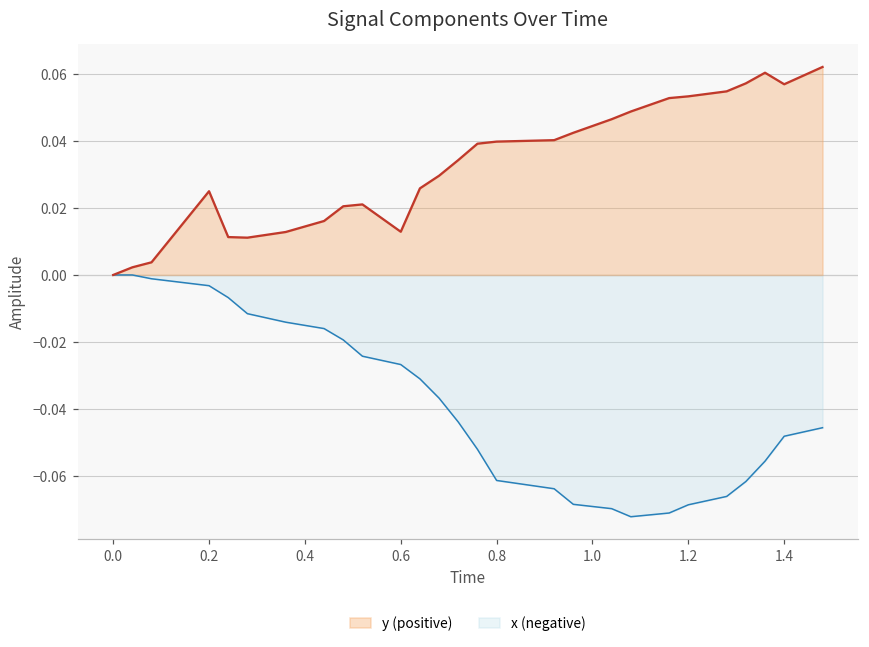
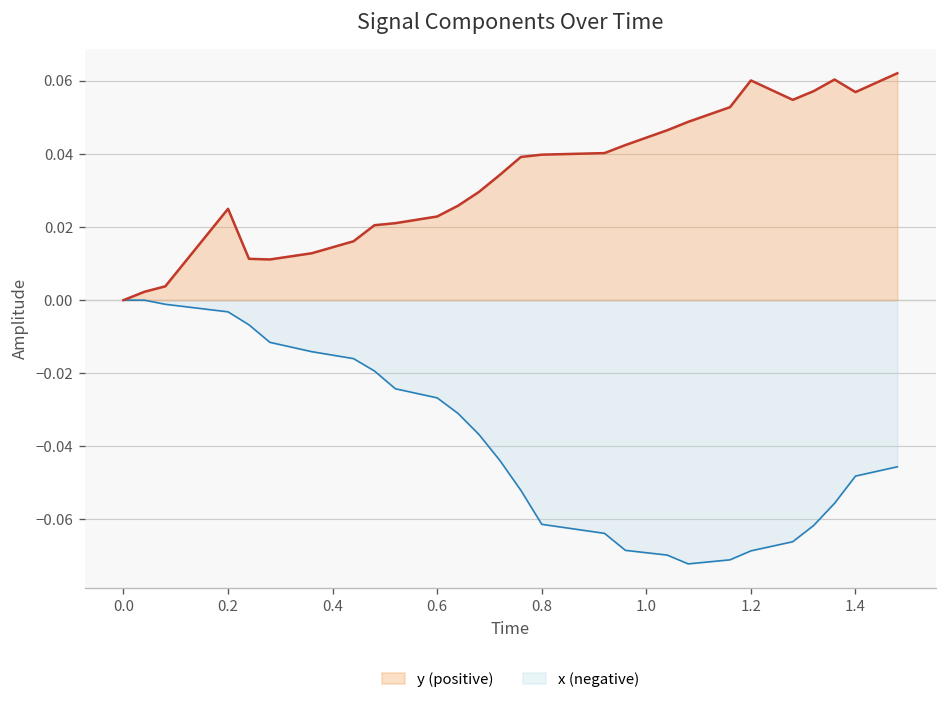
  {
    "y (positive)": {
      "0.2": 0.025,
-     "0.6": 0.013,
+     "0.6": 0.023,
      "0.8": 0.040,
-     "1.2": 0.053,
+     "1.2": 0.060,
      "1.4": 0.057
    }
  }
